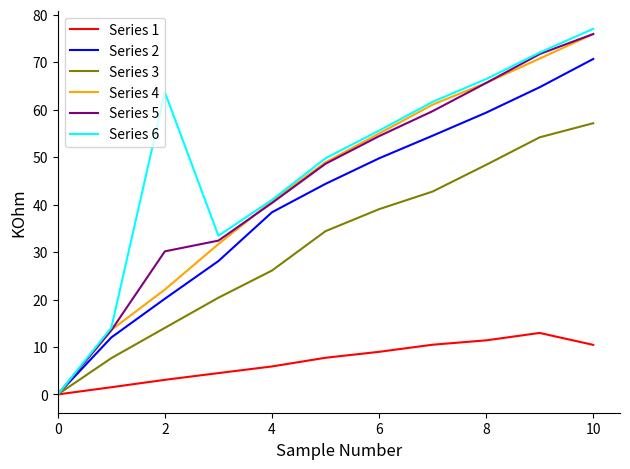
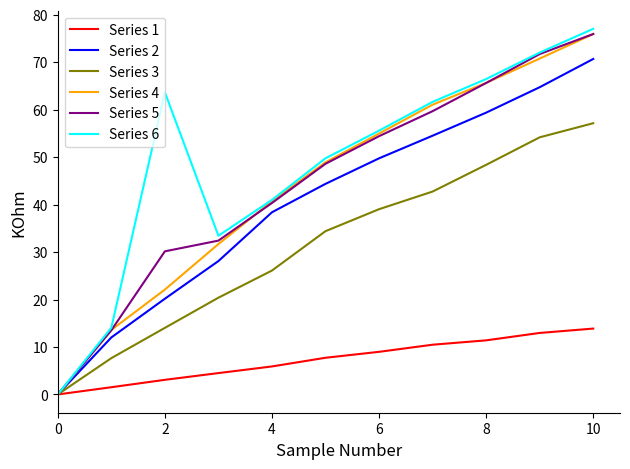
  {
    "Series 1": {
      "2": 3,
      "4": 6,
      "6": 9,
      "8": 11,
-     "10": 10
+     "10": 14
    },
    "Series 2": {
      "2": 20,
      "4": 38,
      "6": 50,
      "8": 59,
      "10": 71
    },
    "Series 3": {
      "2": 14,
      "4": 26,
      "6": 39,
      "8": 48,
      "10": 57
    },
    "Series 4": {
      "2": 22,
      "6": 55
    },
    "Series 5": {
      "2": 30,
      "6": 54
    },
    "Series 6": {
      "6": 56,
      "8": 66,
      "10": 77
    }
  }
